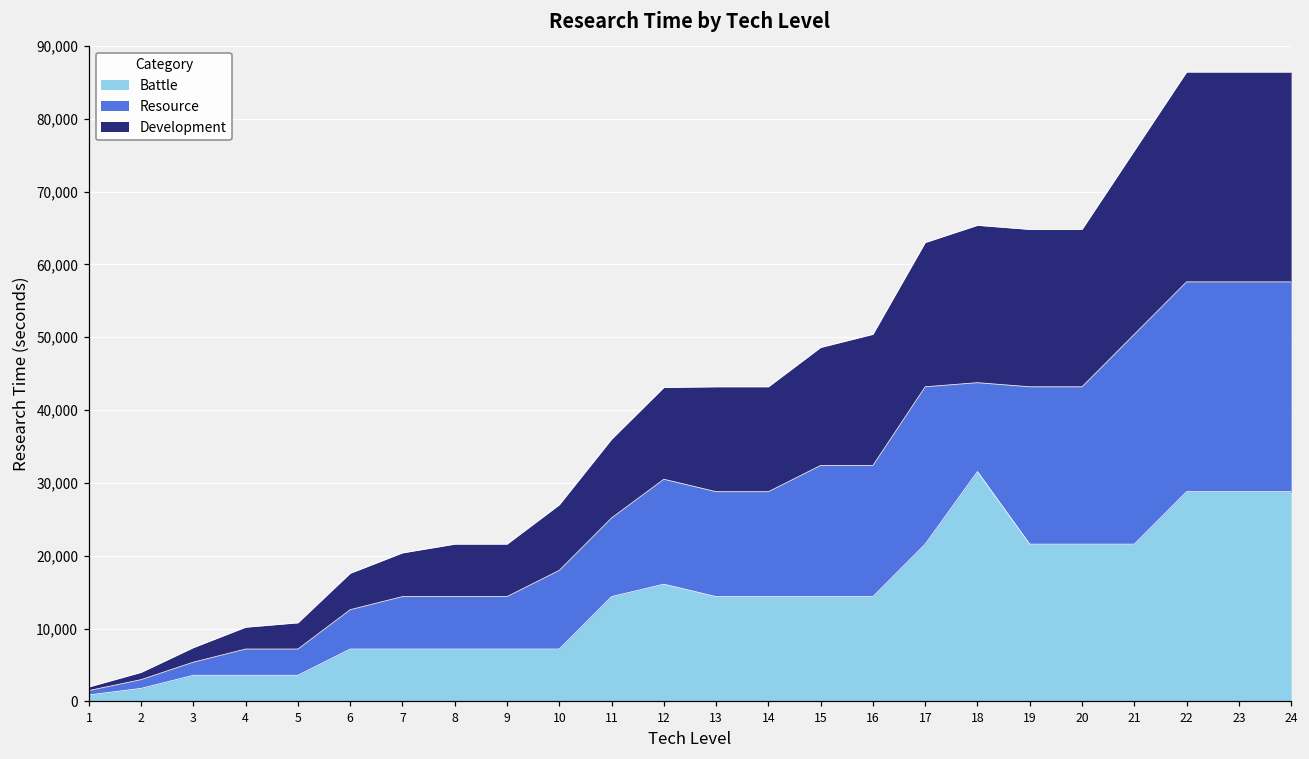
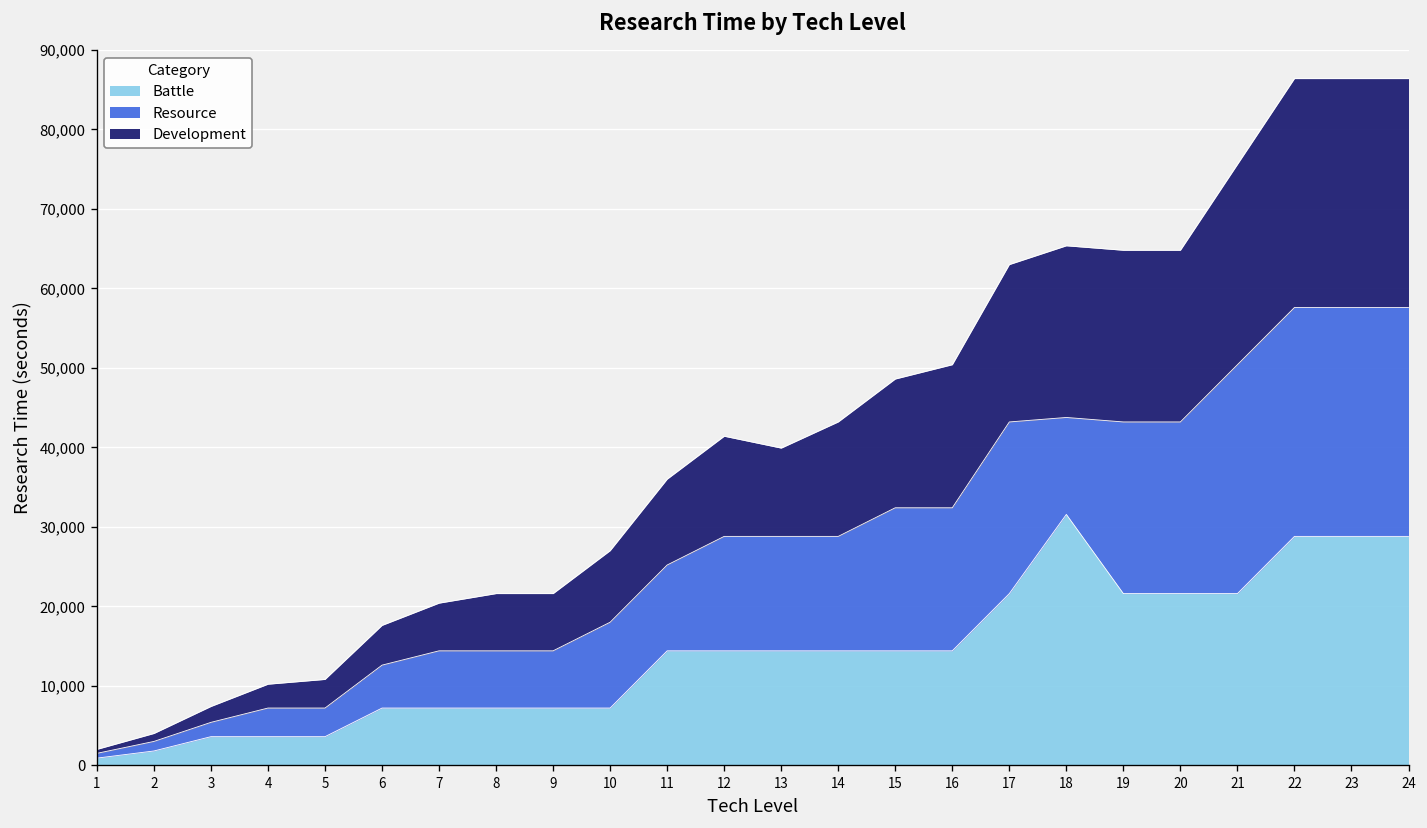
  {
    "Battle": {
      "1": "1,000",
      "2": "2,000",
      "3": "4,000",
      "4": "4,000",
      "5": "4,000",
      "6": "7,000",
      "7": "7,000",
      "8": "7,000",
      "9": "7,000",
      "10": "7,000",
      "11": "14,000",
-     "12": "16,000",
+     "12": "14,000",
      "13": "14,000",
      "14": "14,000",
      "15": "14,000",
      "16": "14,000",
      "17": "22,000",
      "18": "32,000",
      "19": "22,000",
      "20": "22,000",
      "21": "22,000",
      "22": "29,000",
      "23": "29,000",
      "24": "29,000"
    },
    "Resource": {
      "1": "1,000",
      "2": "1,000",
      "3": "2,000",
      "4": "4,000",
      "5": "4,000",
      "6": "5,000",
      "7": "7,000",
      "8": "7,000",
      "9": "7,000",
      "10": "11,000",
      "11": "11,000",
      "12": "14,000",
      "13": "14,000",
      "14": "14,000",
      "15": "18,000",
      "16": "18,000",
      "17": "22,000",
      "18": "12,000",
      "19": "22,000",
      "20": "22,000",
      "21": "29,000",
      "22": "29,000",
      "23": "29,000",
      "24": "29,000"
    },
    "Development": {
      "1": "1,000",
      "2": "1,000",
      "3": "2,000",
      "4": "3,000",
      "5": "4,000",
      "6": "5,000",
      "7": "6,000",
      "8": "7,000",
      "9": "7,000",
      "10": "9,000",
      "11": "11,000",
      "12": "13,000",
-     "13": "14,000",
+     "13": "11,000",
      "14": "14,000",
      "15": "16,000",
      "16": "18,000",
      "17": "20,000",
      "18": "22,000",
      "19": "22,000",
      "20": "22,000",
      "21": "25,000",
      "22": "29,000",
      "23": "29,000",
      "24": "29,000"
    }
  }
